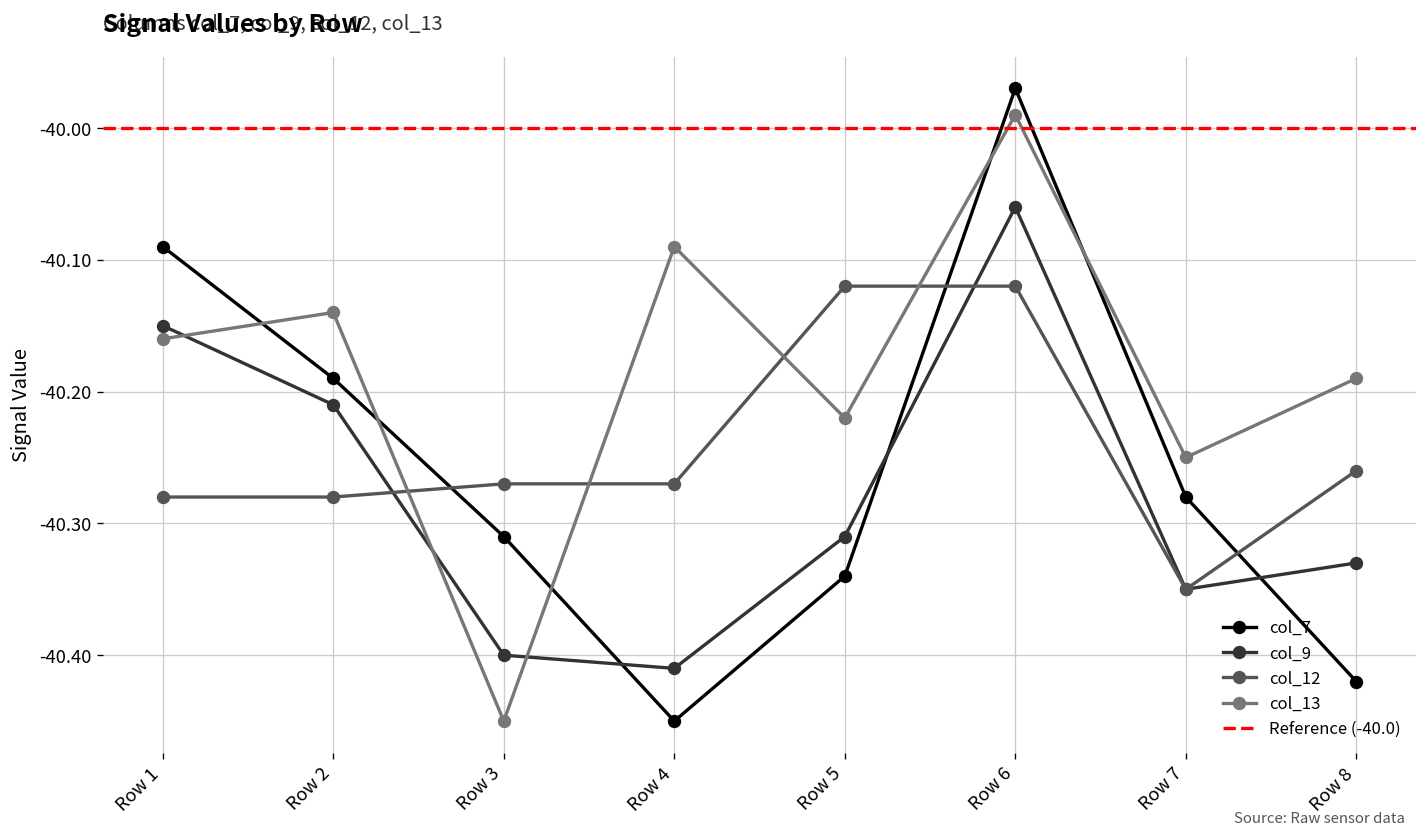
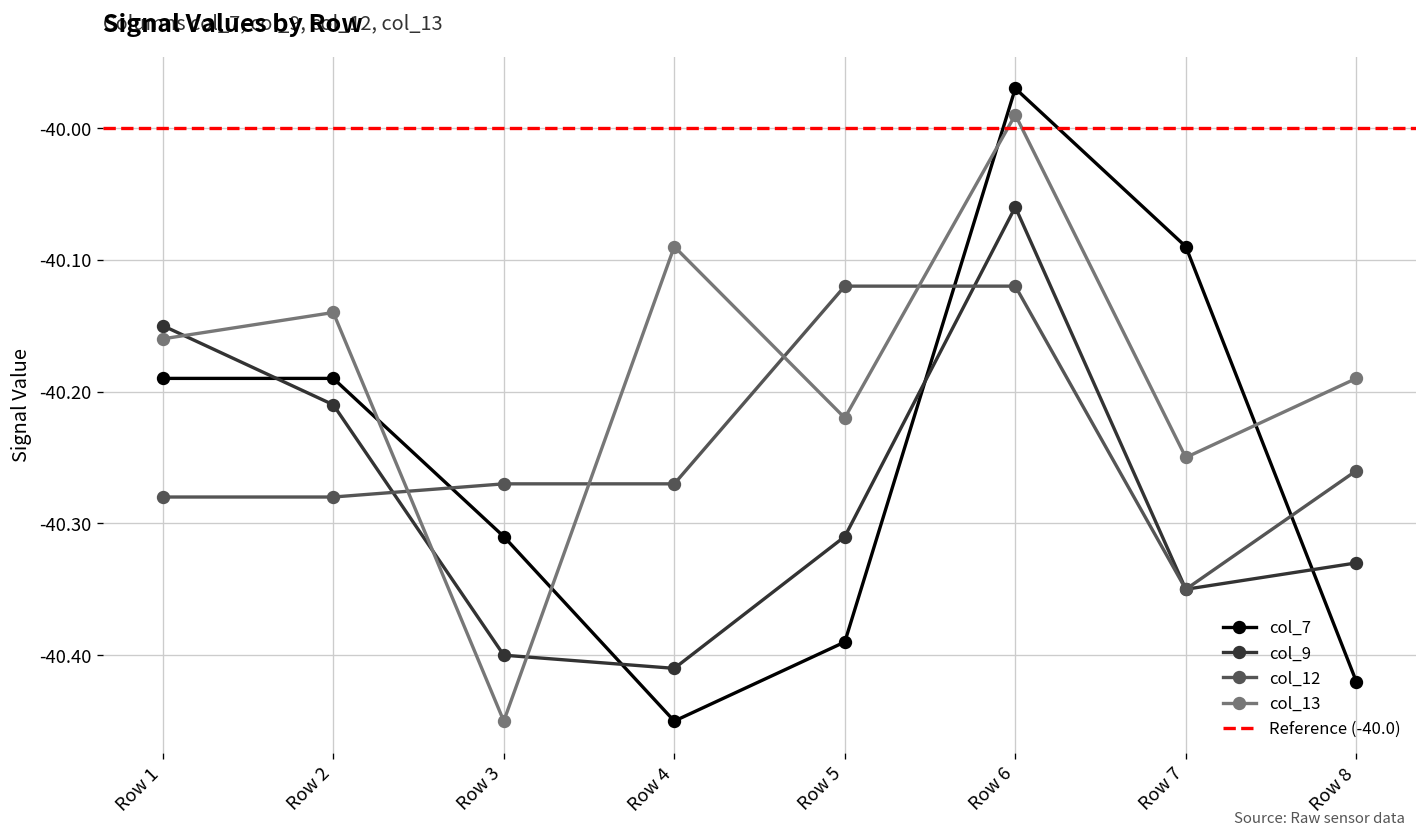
  {
    "col_7": {
-     "Row 1": -40.09,
+     "Row 1": -40.19,
      "Row 2": -40.19,
      "Row 3": -40.31,
      "Row 4": -40.45,
-     "Row 5": -40.34,
+     "Row 5": -40.39,
      "Row 6": -39.97,
-     "Row 7": -40.28,
+     "Row 7": -40.09,
      "Row 8": -40.42
    }
  }
